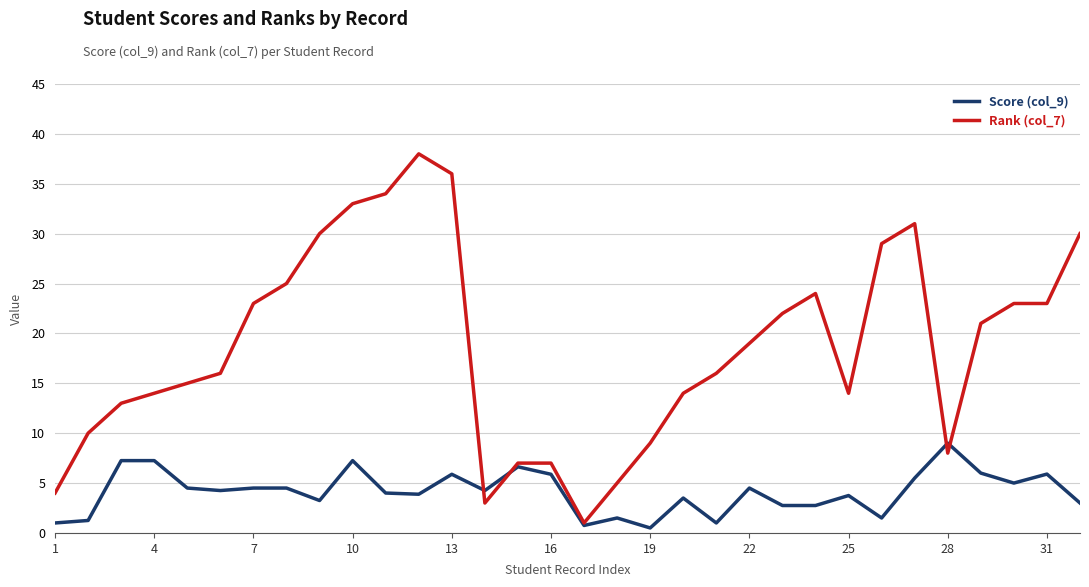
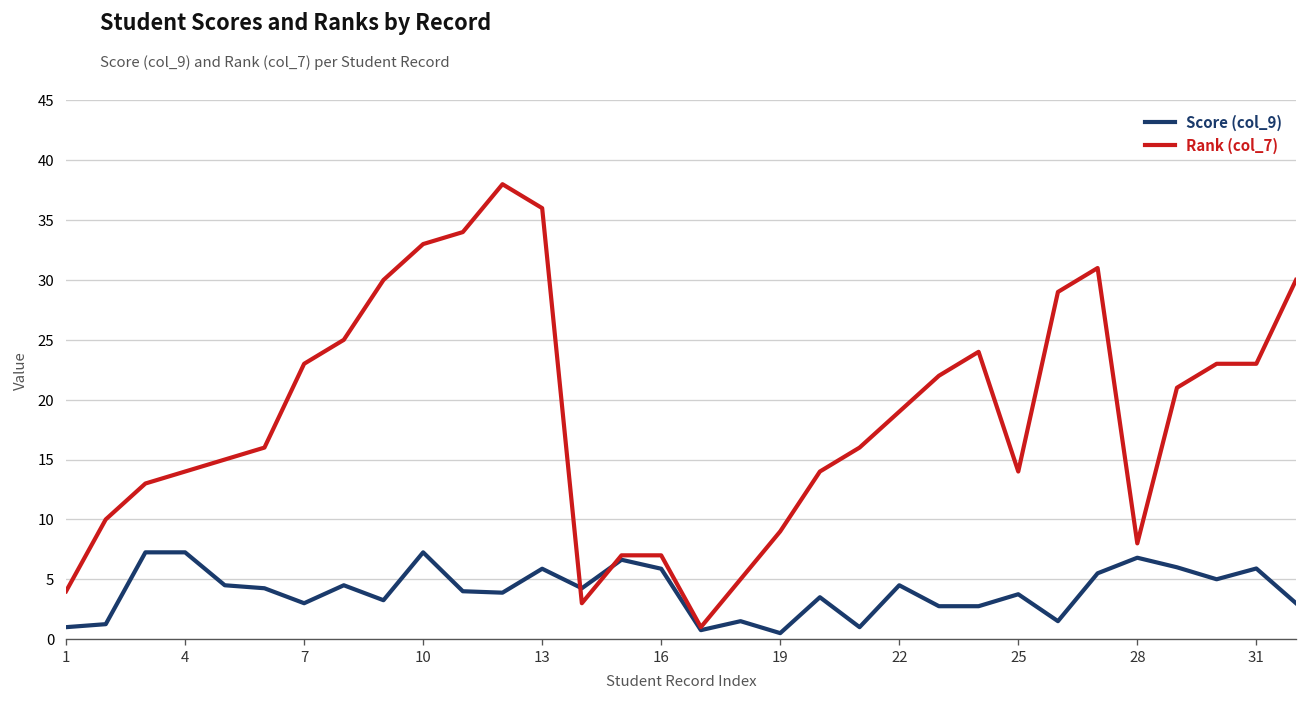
  {
    "Score (col_9)": {
      "1": 1,
      "4": 7,
-     "7": 5,
+     "7": 3,
      "10": 7,
      "13": 6,
      "16": 6,
      "19": 1,
      "22": 5,
      "25": 4,
-     "28": 9,
+     "28": 7,
      "31": 6
    },
    "Rank (col_7)": {
      "1": 4,
      "4": 14,
      "7": 23,
      "10": 33,
      "13": 36,
      "16": 7,
      "19": 9,
      "22": 19,
      "25": 14,
      "28": 8,
      "31": 23
    }
  }
